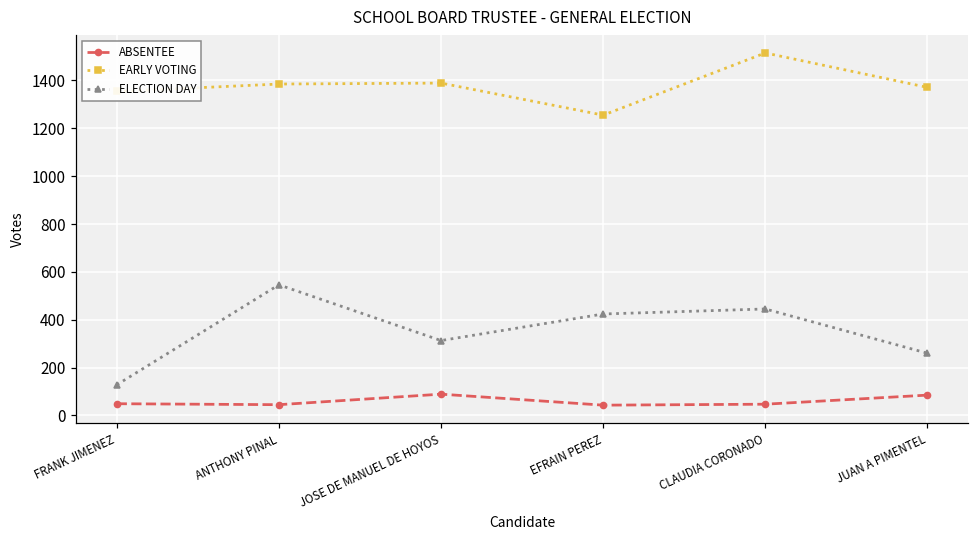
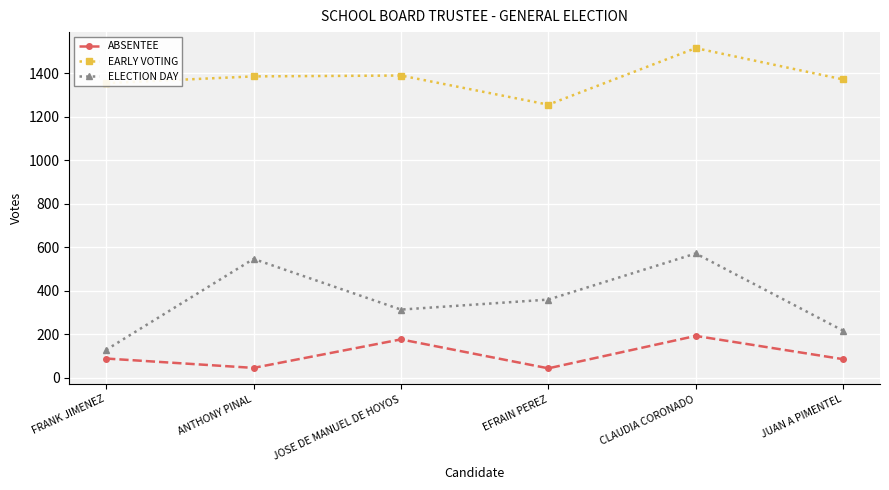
  {
    "ABSENTEE": {
-     "FRANK JIMENEZ": 50,
+     "FRANK JIMENEZ": 90,
      "ANTHONY PINAL": 50,
-     "JOSE DE MANUEL DE HOYOS": 90,
+     "JOSE DE MANUEL DE HOYOS": 180,
      "EFRAIN PEREZ": 40,
-     "CLAUDIA CORONADO": 50,
+     "CLAUDIA CORONADO": 190,
      "JUAN A PIMENTEL": 90
    },
    "EARLY VOTING": {
      "ANTHONY PINAL": 1390,
      "JOSE DE MANUEL DE HOYOS": 1390,
      "EFRAIN PEREZ": 1260,
      "CLAUDIA CORONADO": 1520,
      "JUAN A PIMENTEL": 1370
    },
    "ELECTION DAY": {
      "FRANK JIMENEZ": 130,
      "ANTHONY PINAL": 550,
      "JOSE DE MANUEL DE HOYOS": 310,
-     "EFRAIN PEREZ": 420,
-     "CLAUDIA CORONADO": 450,
-     "JUAN A PIMENTEL": 260
+     "EFRAIN PEREZ": 360,
+     "CLAUDIA CORONADO": 570,
+     "JUAN A PIMENTEL": 220
    }
  }
